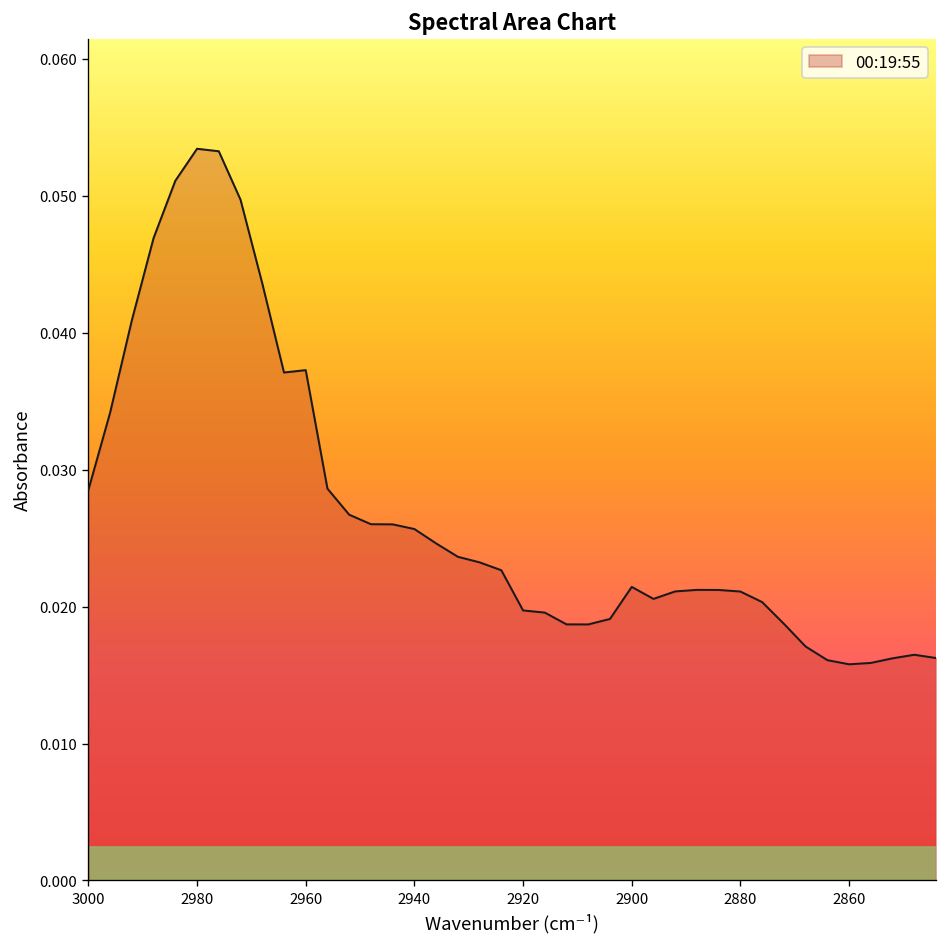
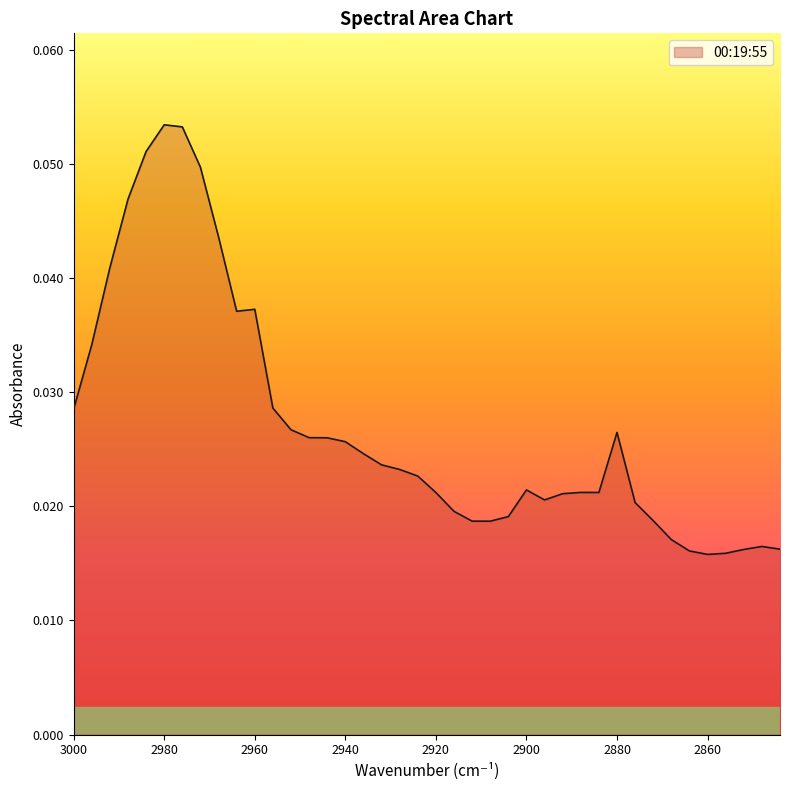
  {
    "3000": 0.0285,
    "2980": 0.0534,
    "2960": 0.0373,
    "2940": 0.0257,
-   "2920": 0.0197,
+   "2920": 0.0212,
    "2900": 0.0214,
-   "2880": 0.0211,
+   "2880": 0.0265,
    "2860": 0.0158
  }
